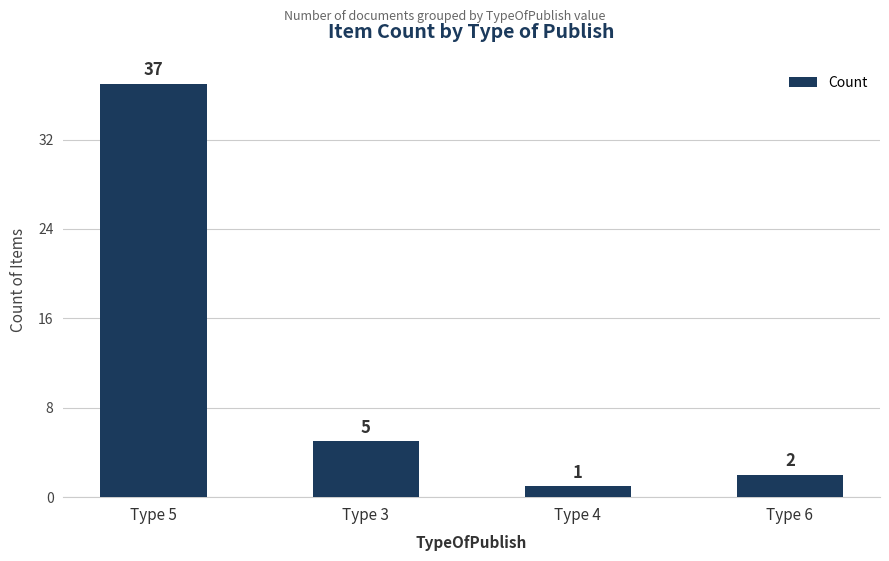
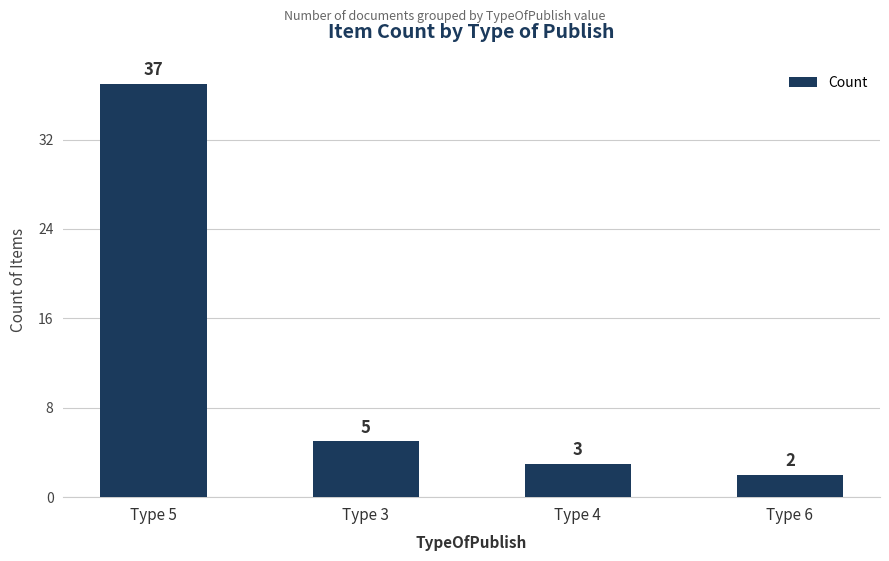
  {
    "Type 5": 37,
    "Type 3": 5,
-   "Type 4": 1,
+   "Type 4": 3,
    "Type 6": 2
  }
